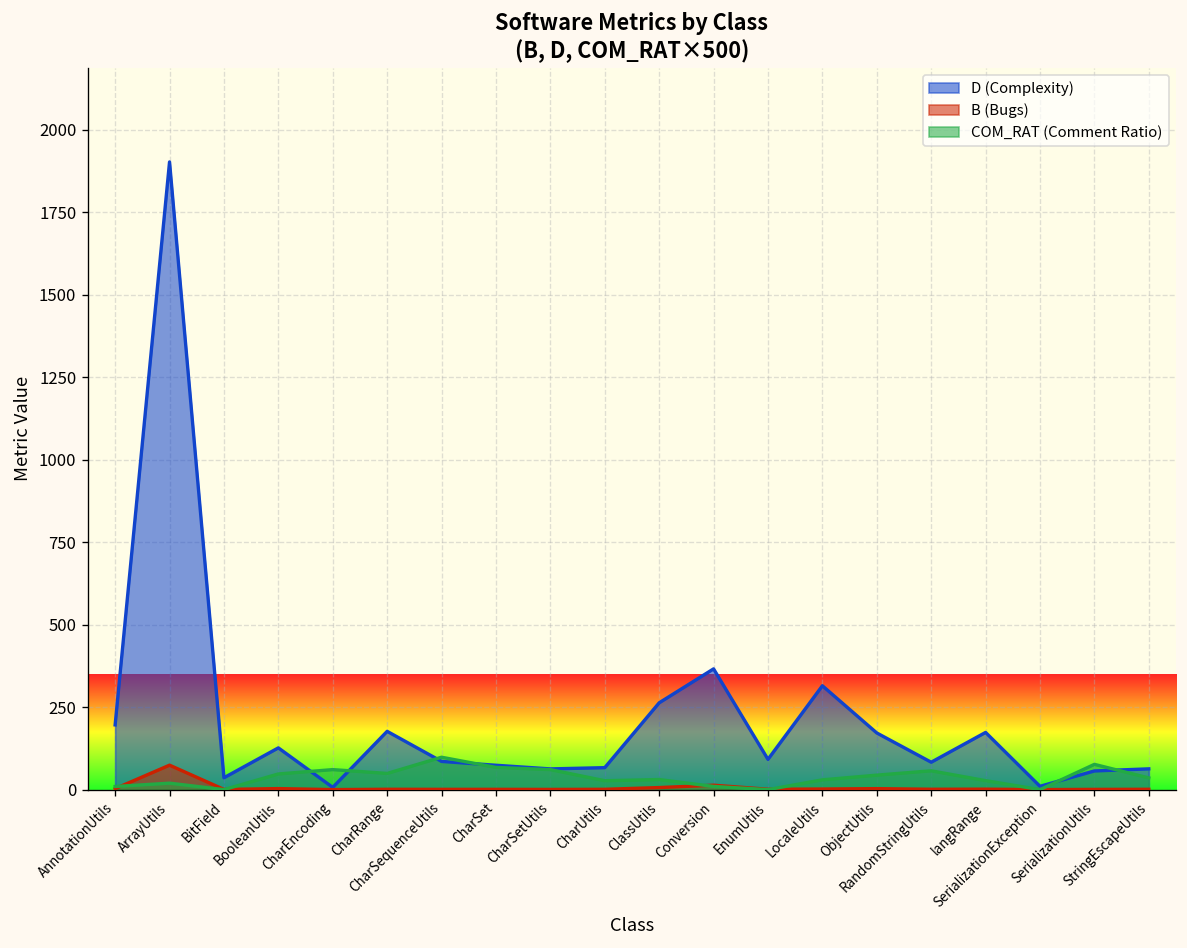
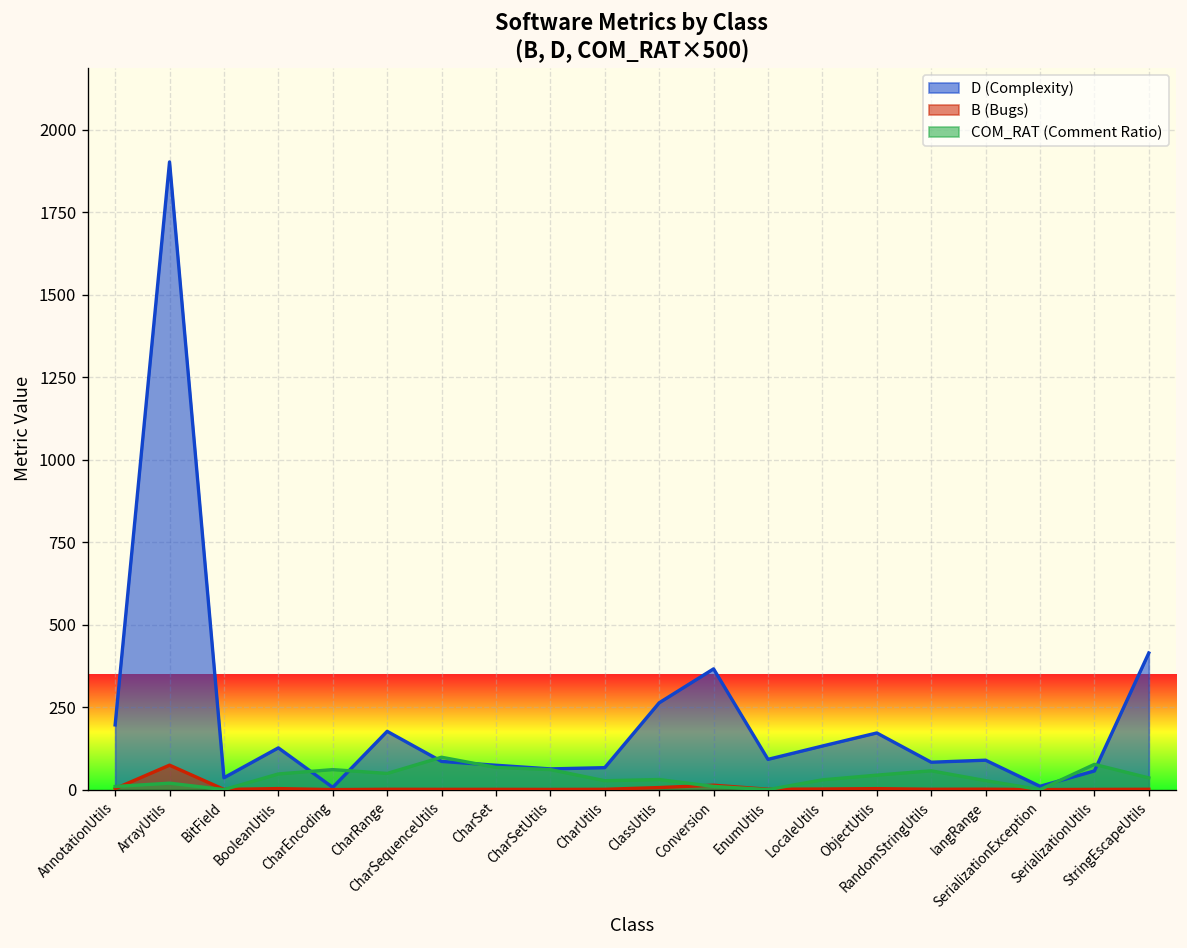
  {
    "D (Complexity)": {
      "AnnotationUtils": 200,
      "ArrayUtils": 1900,
      "BitField": 40,
      "BooleanUtils": 130,
      "CharRange": 180,
      "CharSequenceUtils": 90,
      "CharUtils": 70,
      "ClassUtils": 260,
      "Conversion": 370,
      "EnumUtils": 90,
-     "LocaleUtils": 310,
+     "LocaleUtils": 130,
      "ObjectUtils": 170,
      "RandomStringUtils": 80,
-     "langRange": 170,
+     "langRange": 90,
      "SerializationException": 10,
      "SerializationUtils": 60,
-     "StringEscapeUtils": 60
+     "StringEscapeUtils": 410
    },
    "B (Bugs)": {
      "ArrayUtils": 70,
      "BooleanUtils": 0,
      "CharRange": 0,
      "CharSequenceUtils": 0,
      "CharSet": 0,
      "CharSetUtils": 0,
      "CharUtils": 0,
      "ClassUtils": 10,
      "LocaleUtils": 0,
      "ObjectUtils": 0,
      "RandomStringUtils": 0,
      "langRange": 0,
      "SerializationUtils": 0,
      "StringEscapeUtils": 0
    },
    "COM_RAT (Comment Ratio)": {
      "ArrayUtils": 20,
      "BooleanUtils": 50,
      "CharEncoding": 60,
      "CharRange": 50,
      "CharSequenceUtils": 100,
      "CharUtils": 30,
      "ClassUtils": 30,
      "LocaleUtils": 30,
      "ObjectUtils": 40,
      "RandomStringUtils": 60,
      "langRange": 30,
      "SerializationUtils": 80,
      "StringEscapeUtils": 40
    }
  }
